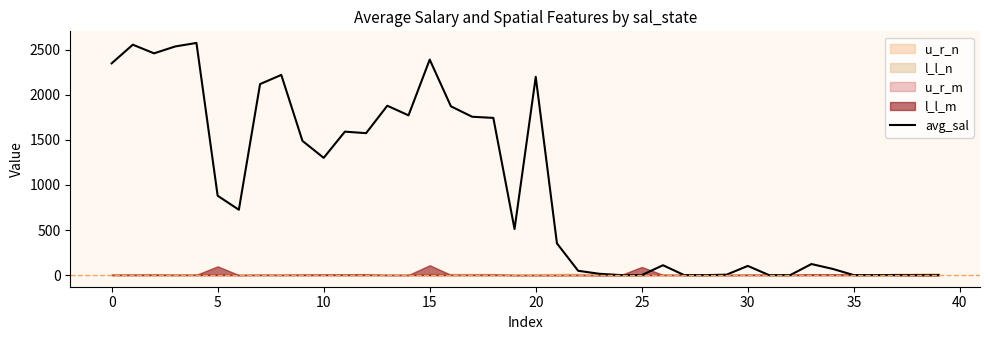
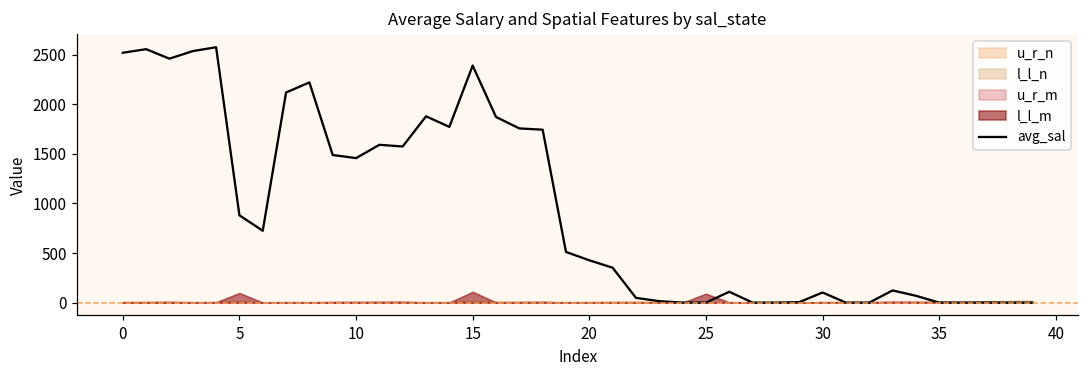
  {
    "avg_sal": {
-     "0": 2300,
+     "0": 2500,
      "5": 900,
-     "10": 1300,
+     "10": 1500,
      "15": 2400,
-     "20": 2200,
+     "20": 400,
      "30": 100
    },
    "l_l_m": {
      "5": 100,
      "15": 100,
      "25": 100
    }
  }
